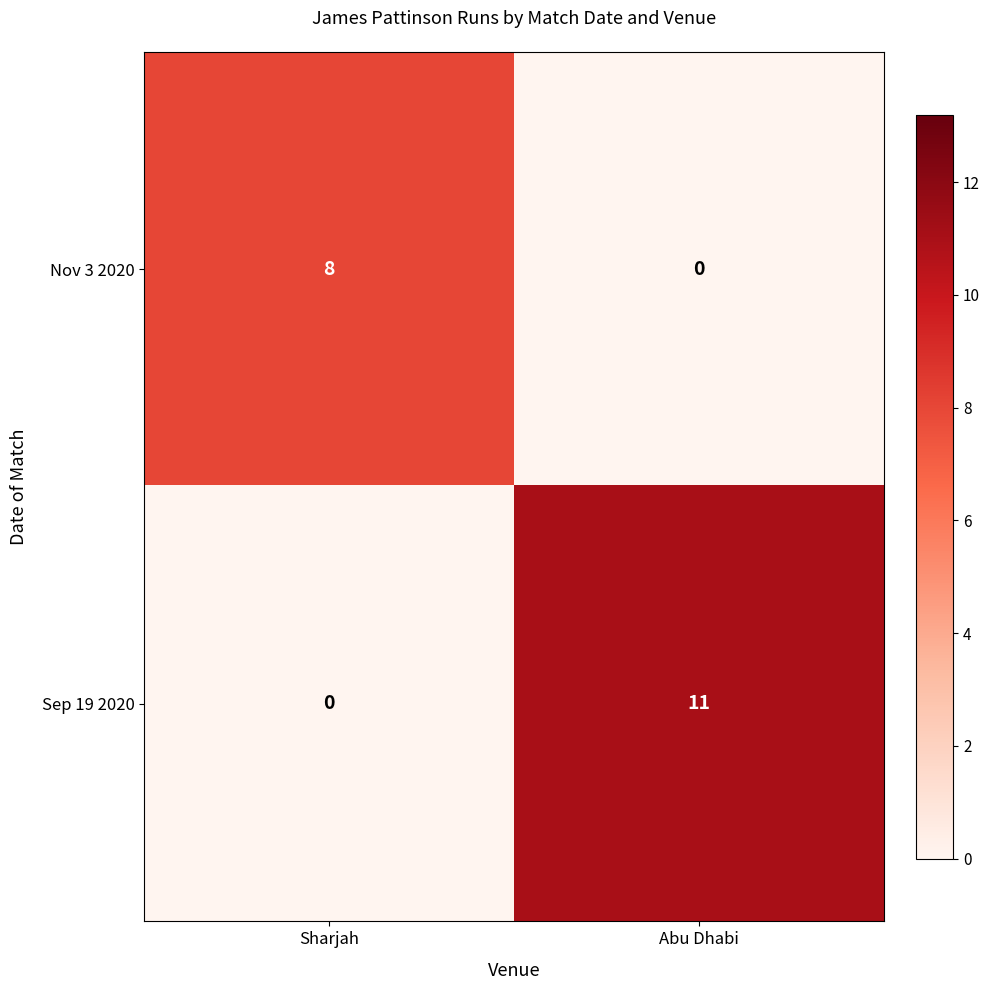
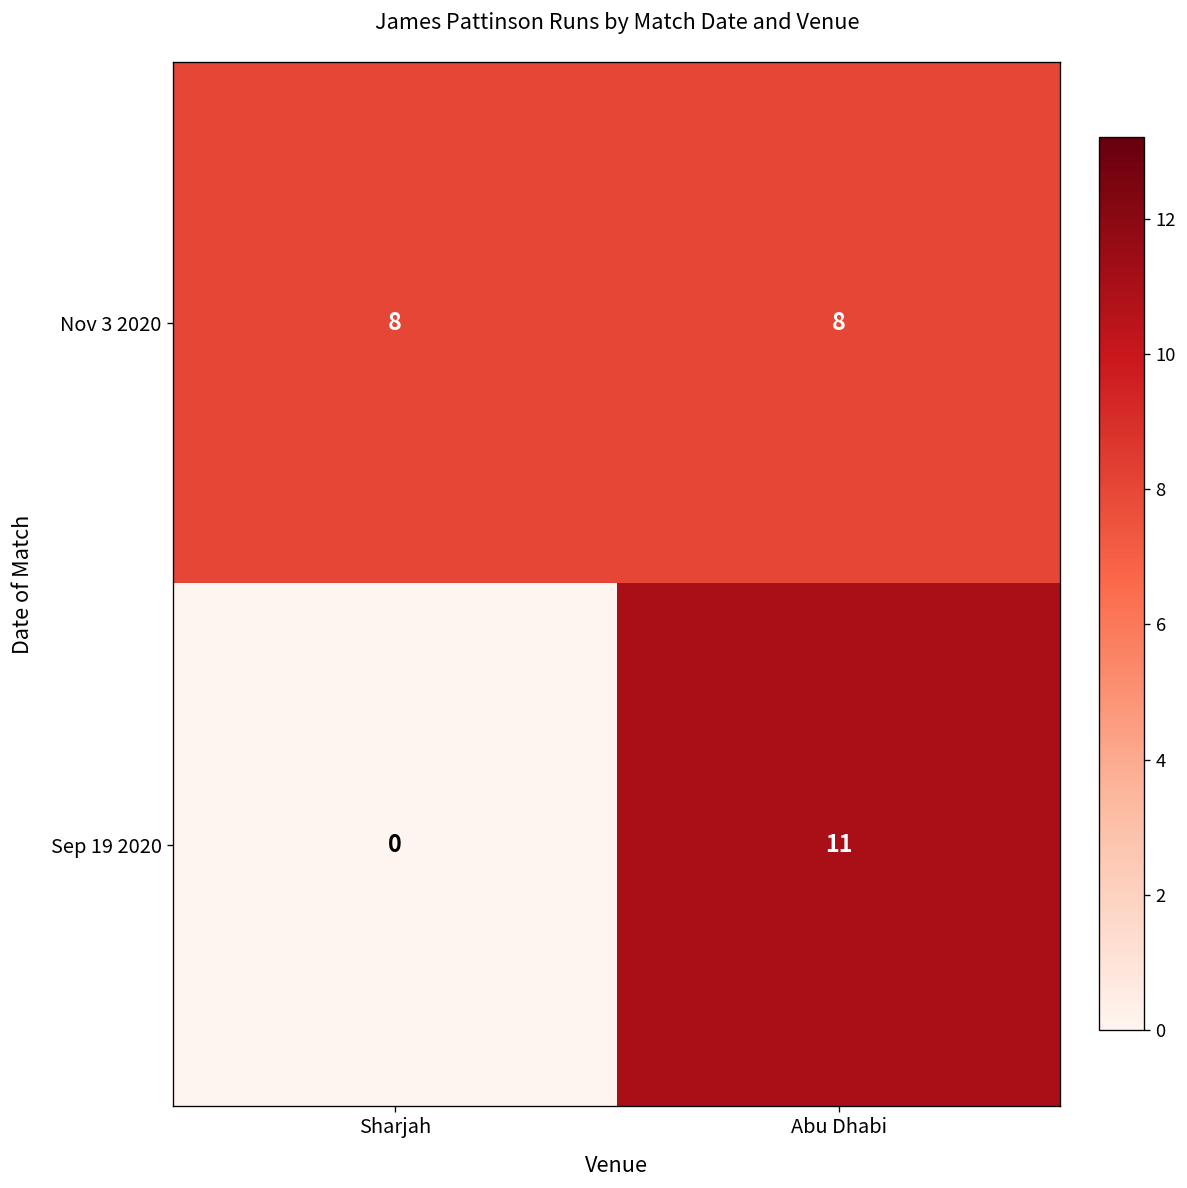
  {
    "Nov 3 2020": {
      "Sharjah": 8,
-     "Abu Dhabi": 0
+     "Abu Dhabi": 8
    },
    "Sep 19 2020": {
      "Sharjah": 0,
      "Abu Dhabi": 11
    }
  }
